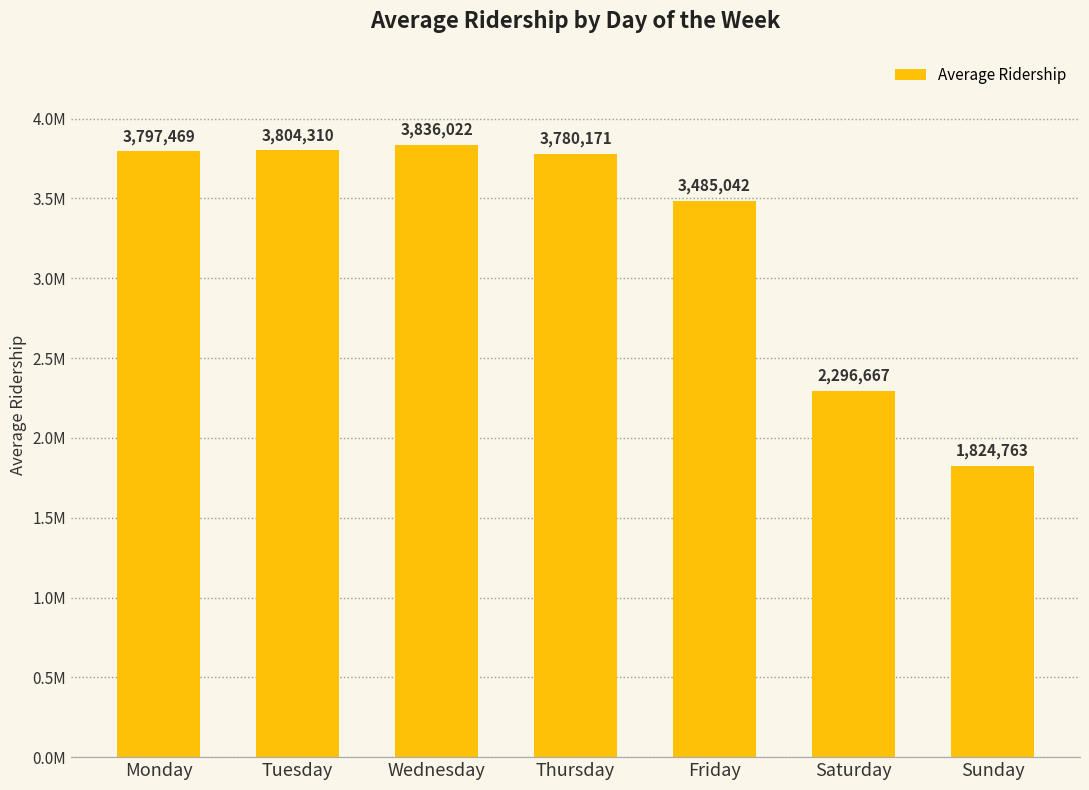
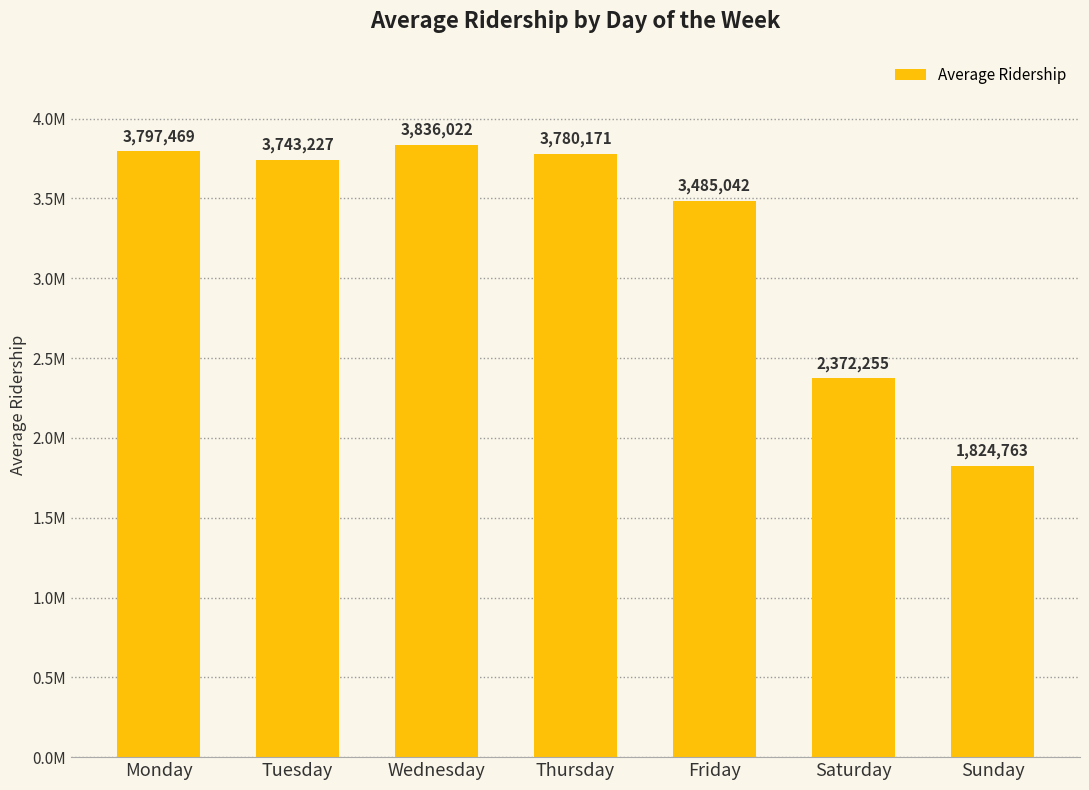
  {
    "Monday": "3,797,469",
-   "Tuesday": "3,804,310",
+   "Tuesday": "3,743,227",
    "Wednesday": "3,836,022",
    "Thursday": "3,780,171",
    "Friday": "3,485,042",
-   "Saturday": "2,296,667",
+   "Saturday": "2,372,255",
    "Sunday": "1,824,763"
  }
